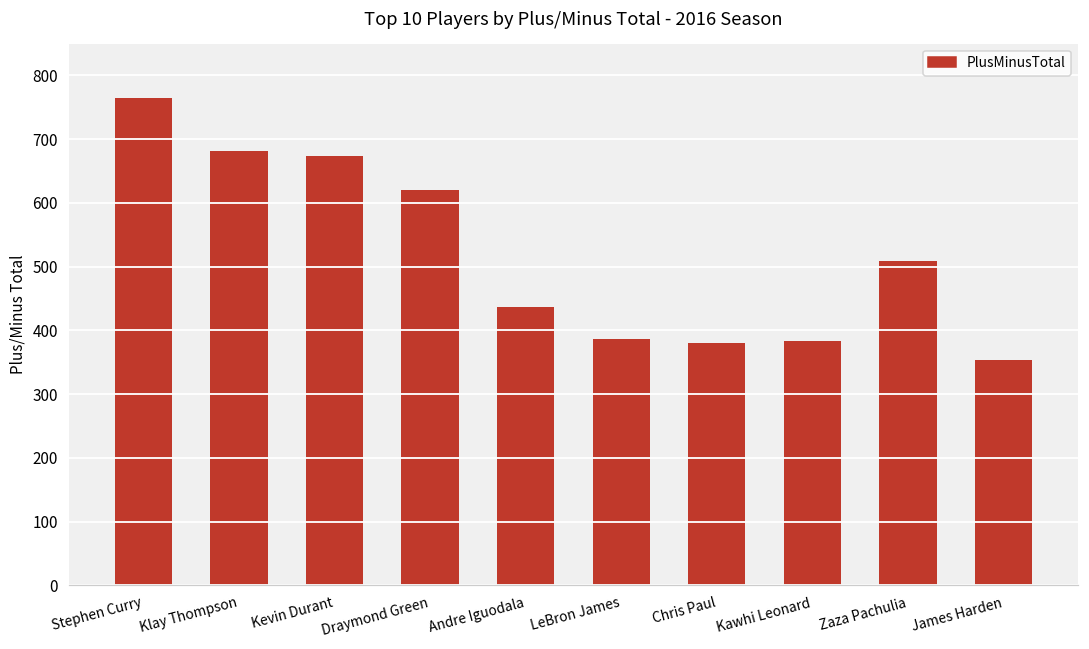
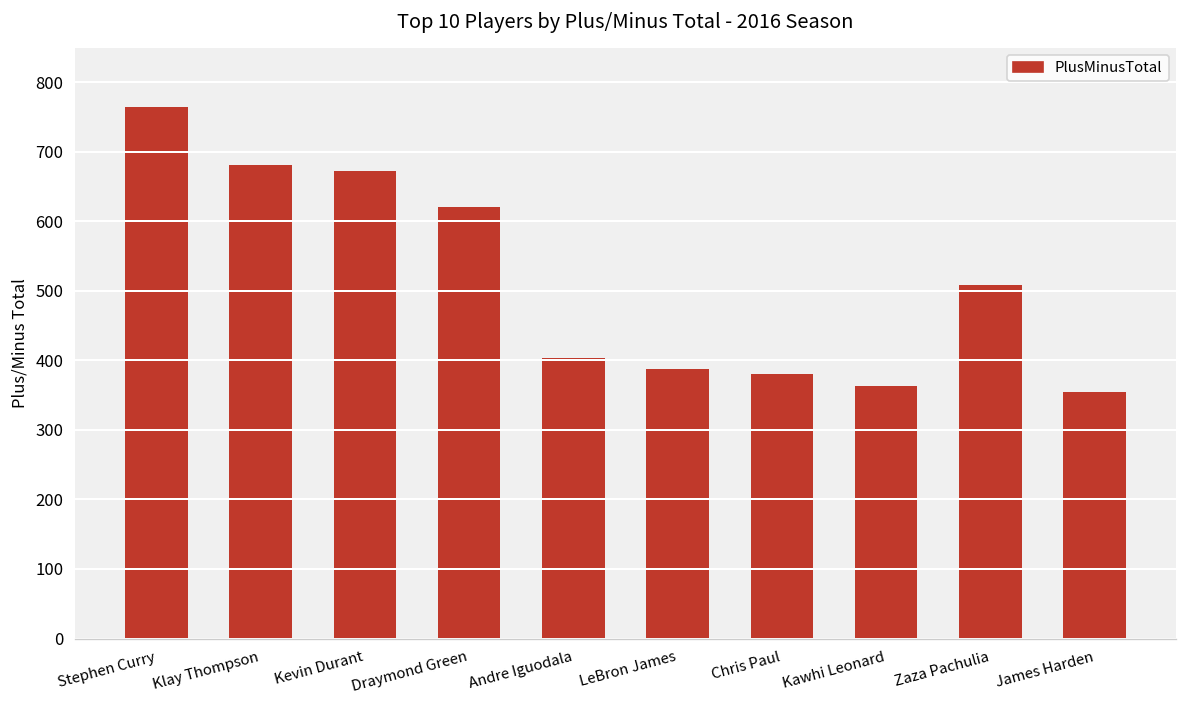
  {
    "Stephen Curry": 770,
    "Klay Thompson": 680,
    "Kevin Durant": 670,
    "Draymond Green": 620,
-   "Andre Iguodala": 440,
+   "Andre Iguodala": 400,
    "LeBron James": 390,
    "Chris Paul": 380,
-   "Kawhi Leonard": 380,
+   "Kawhi Leonard": 360,
    "Zaza Pachulia": 510,
    "James Harden": 350
  }
